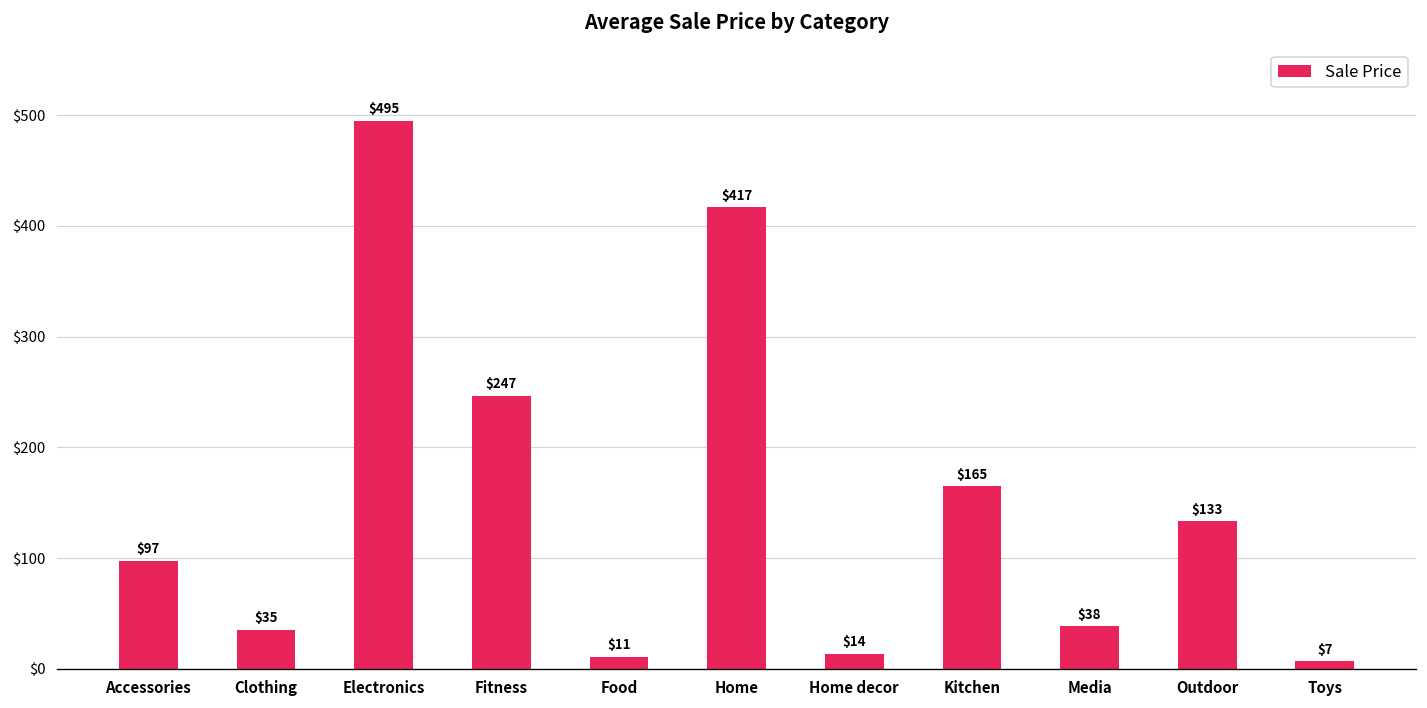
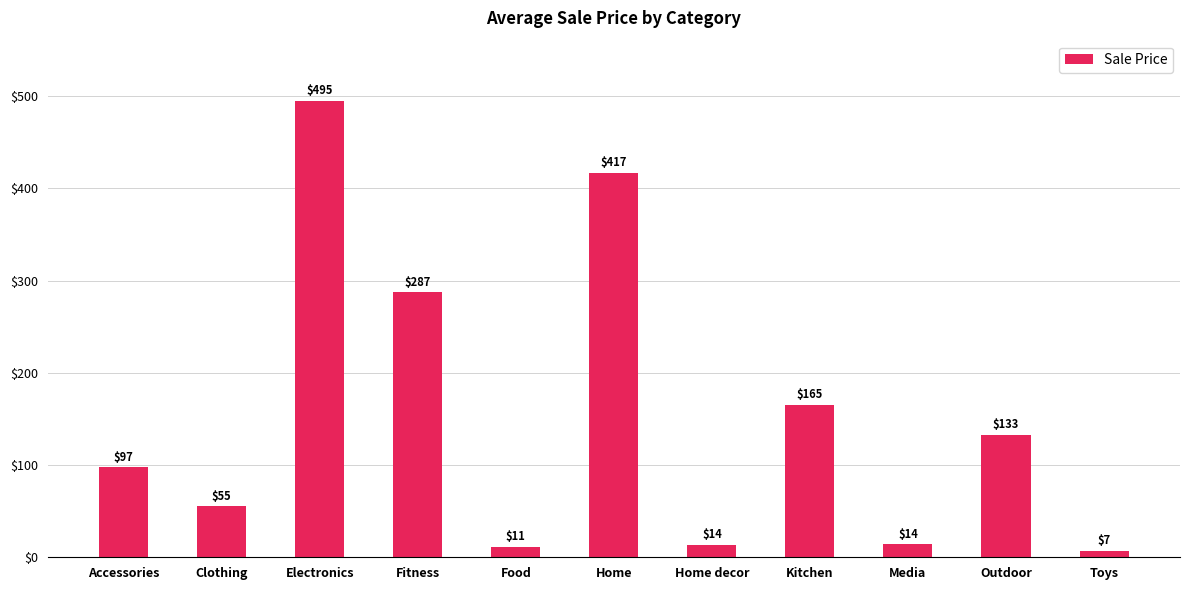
  {
    "Accessories": "$97",
-   "Clothing": "$35",
+   "Clothing": "$55",
    "Electronics": "$495",
-   "Fitness": "$247",
+   "Fitness": "$287",
    "Food": "$11",
    "Home": "$417",
    "Home decor": "$14",
    "Kitchen": "$165",
-   "Media": "$38",
+   "Media": "$14",
    "Outdoor": "$133",
    "Toys": "$7"
  }
